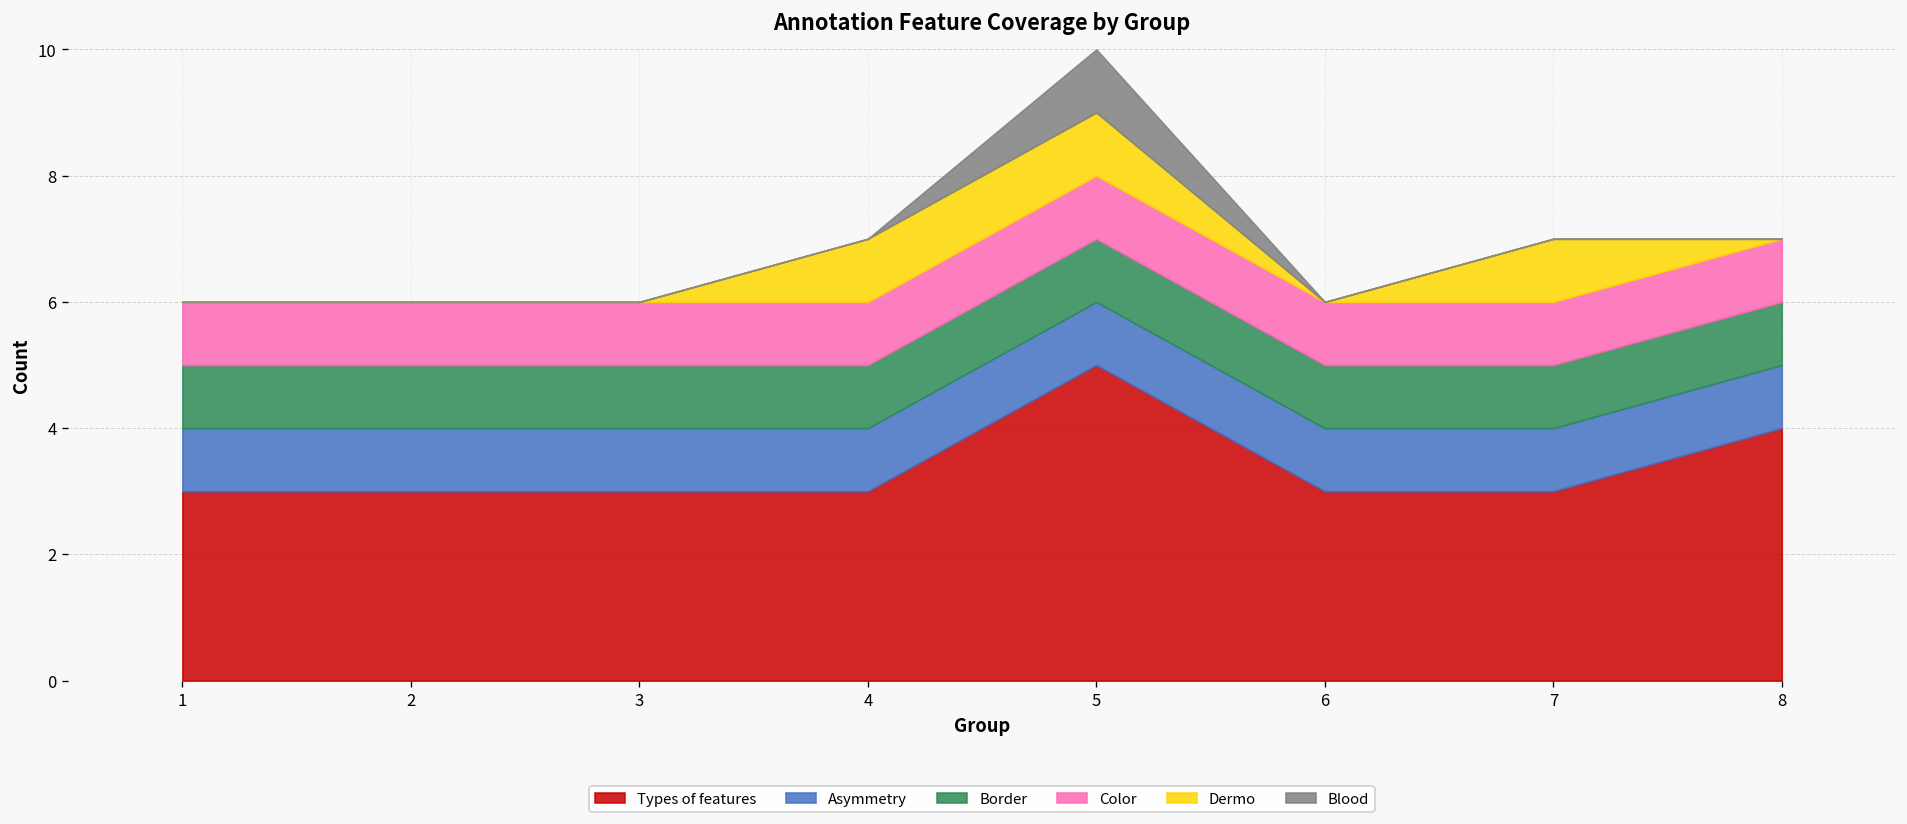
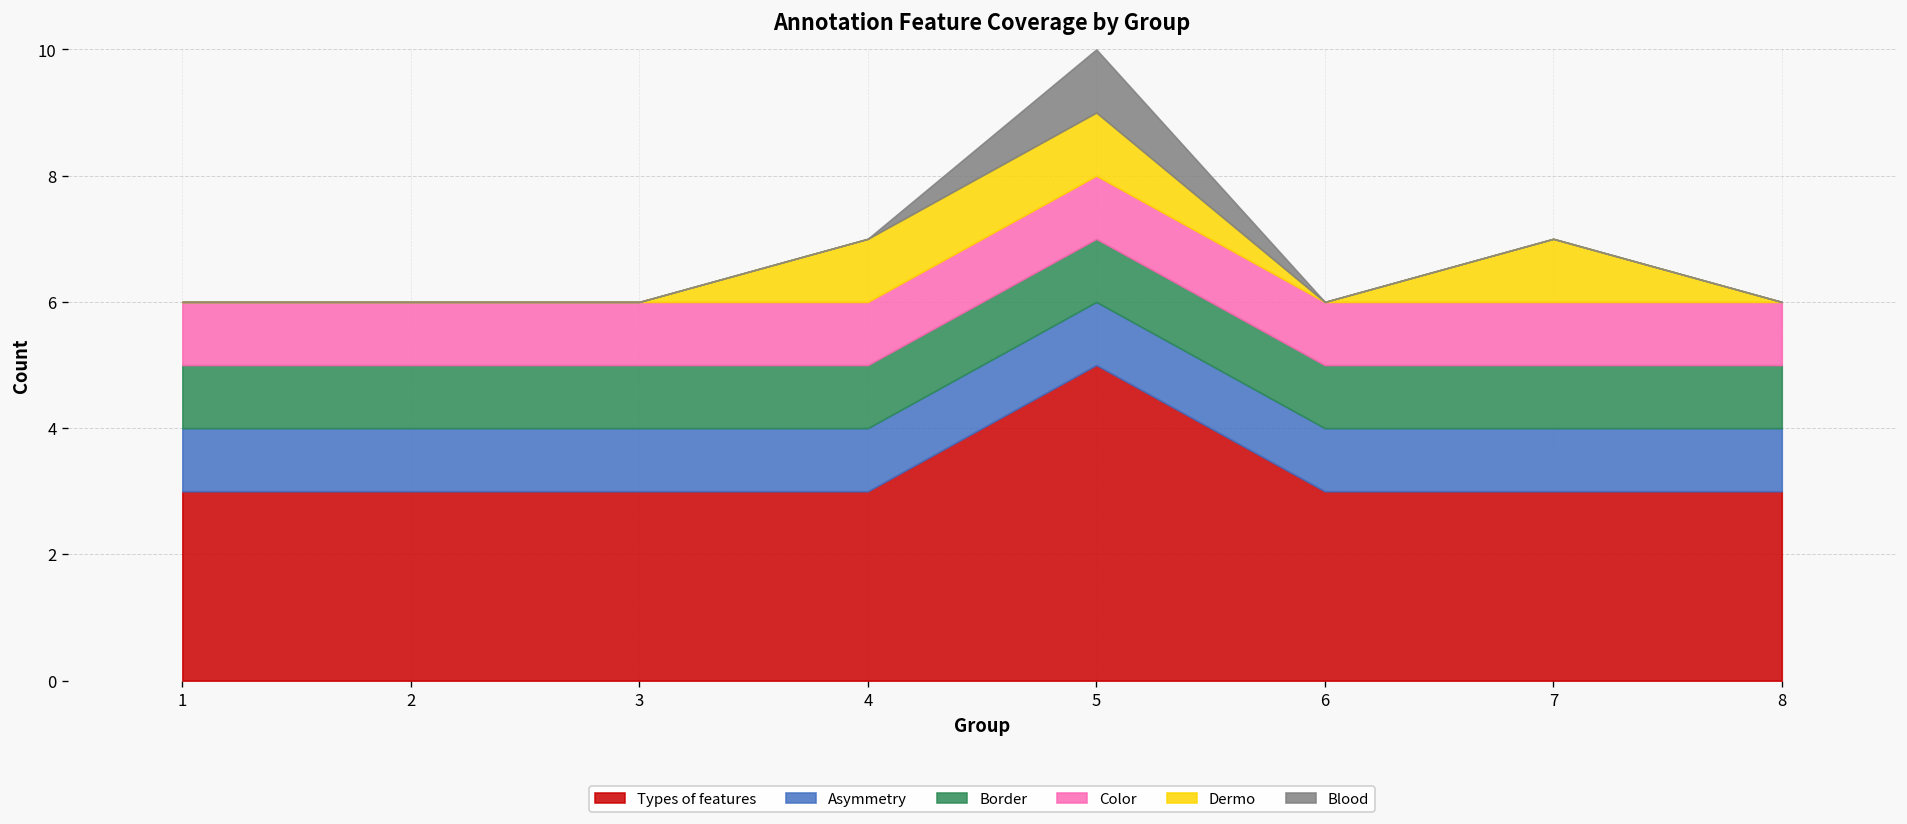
  {
    "Types of features": {
      "1": 3,
      "2": 3,
      "3": 3,
      "4": 3,
      "5": 5,
      "6": 3,
      "7": 3,
-     "8": 4
+     "8": 3
    },
    "Asymmetry": {
      "1": 1,
      "2": 1,
      "3": 1,
      "4": 1,
      "5": 1,
      "6": 1,
      "7": 1,
      "8": 1
    },
    "Color": {
      "4": 1,
      "5": 1,
      "7": 1
    },
    "Dermo": {
      "5": 1
    },
    "Blood": {
      "5": 1
    }
  }
